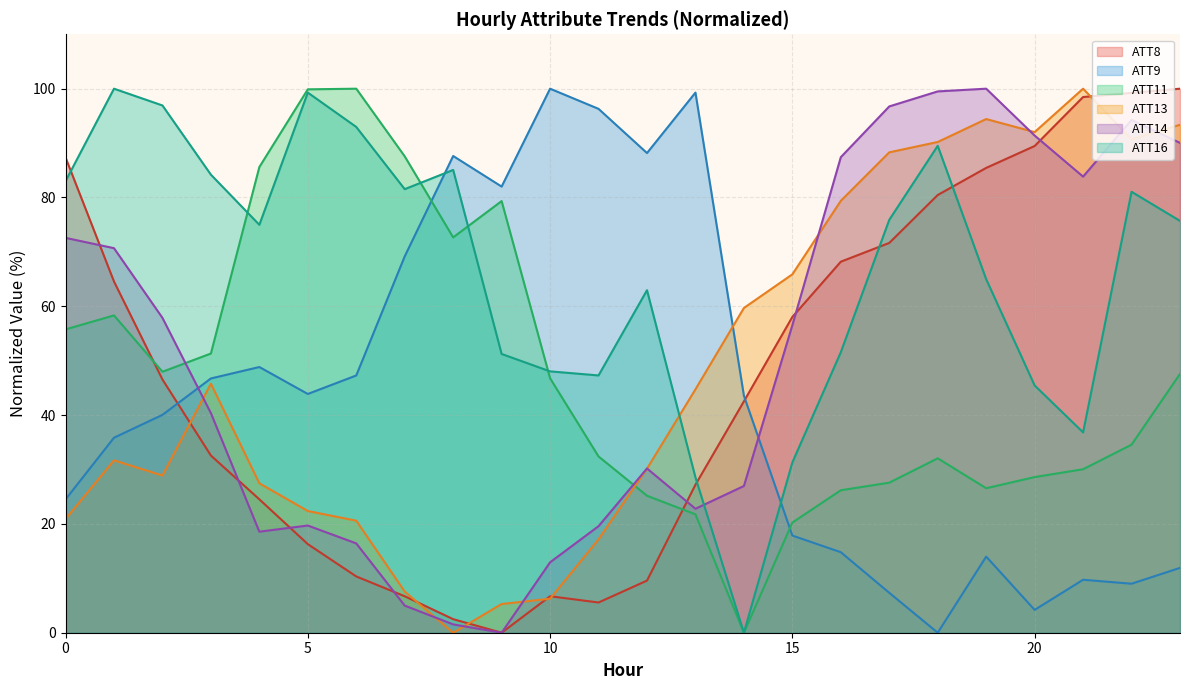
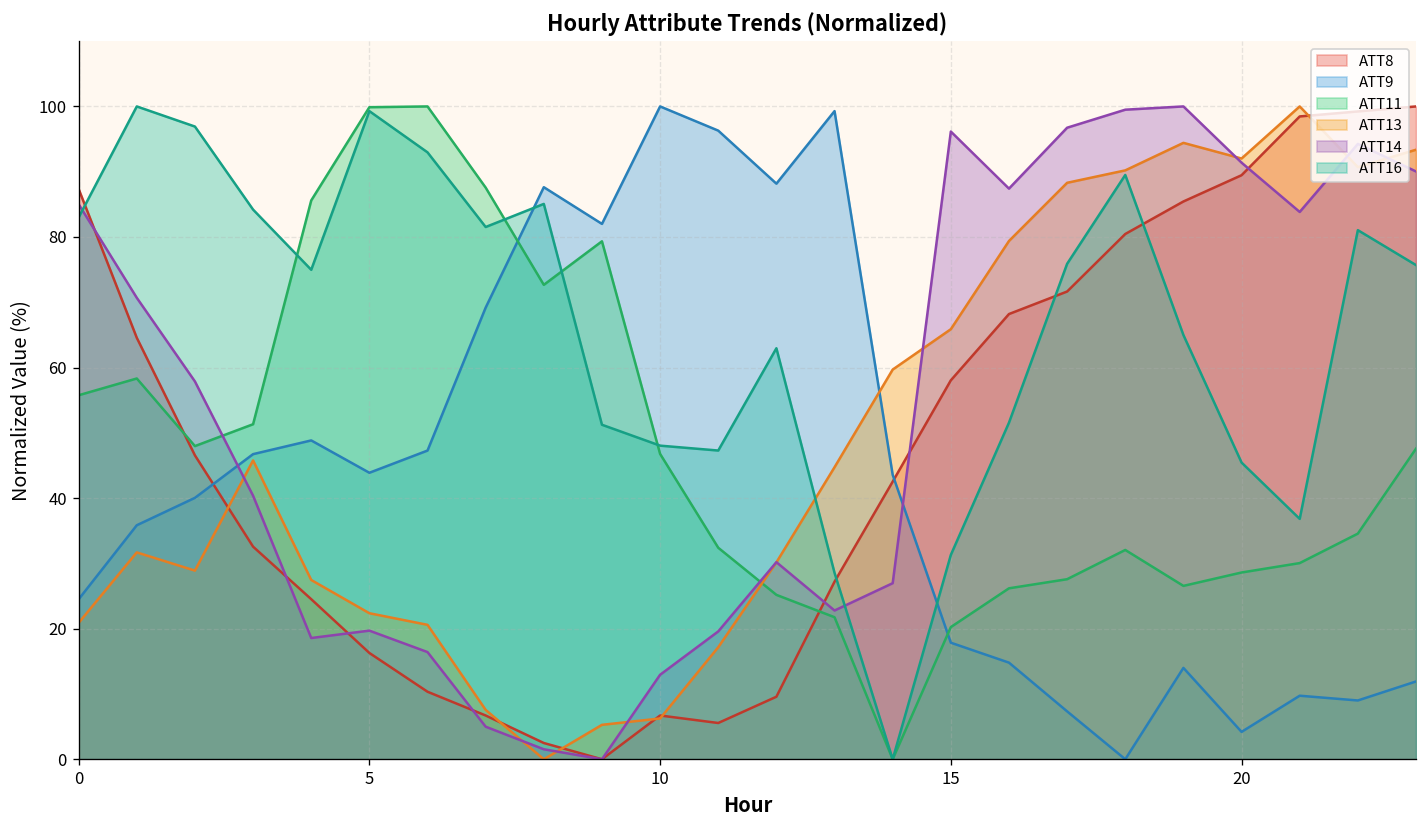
  {
    "ATT14": {
-     "0": 73,
+     "0": 85,
      "5": 20,
      "10": 13,
-     "15": 57,
+     "15": 96,
      "20": 91
    }
  }
